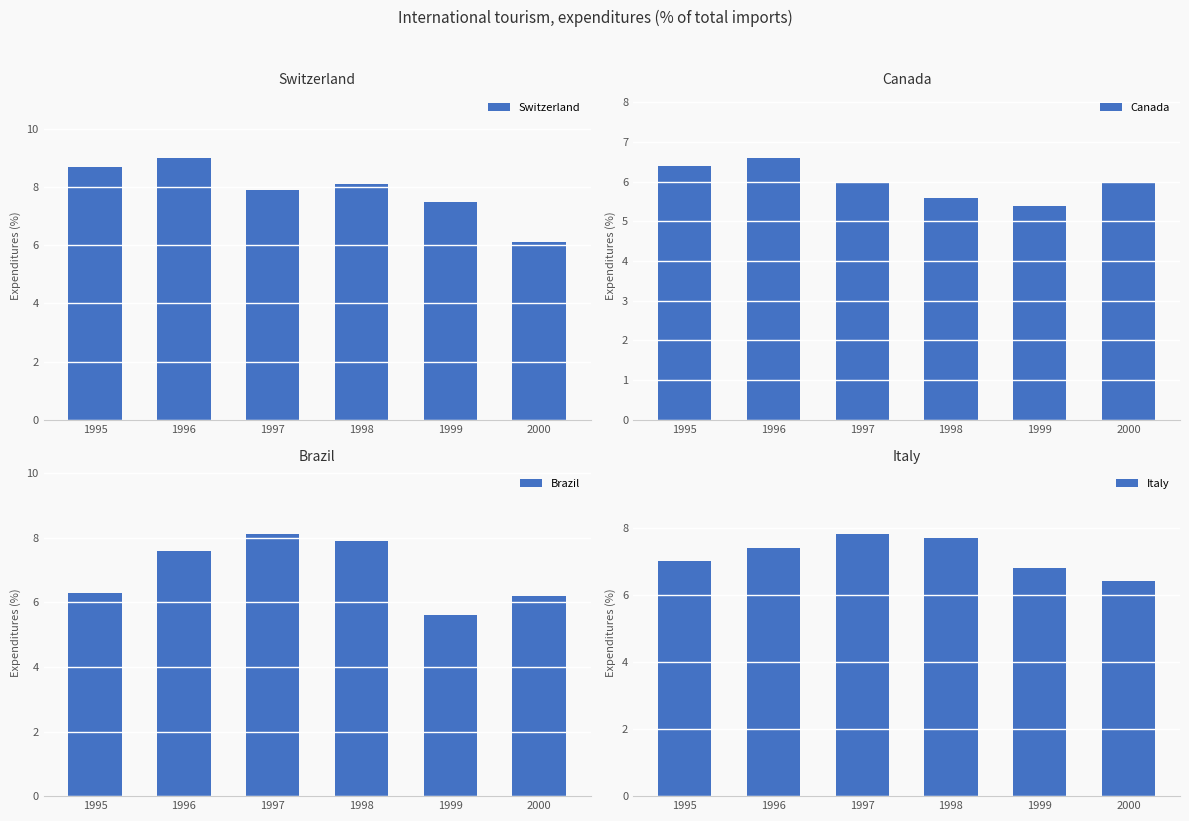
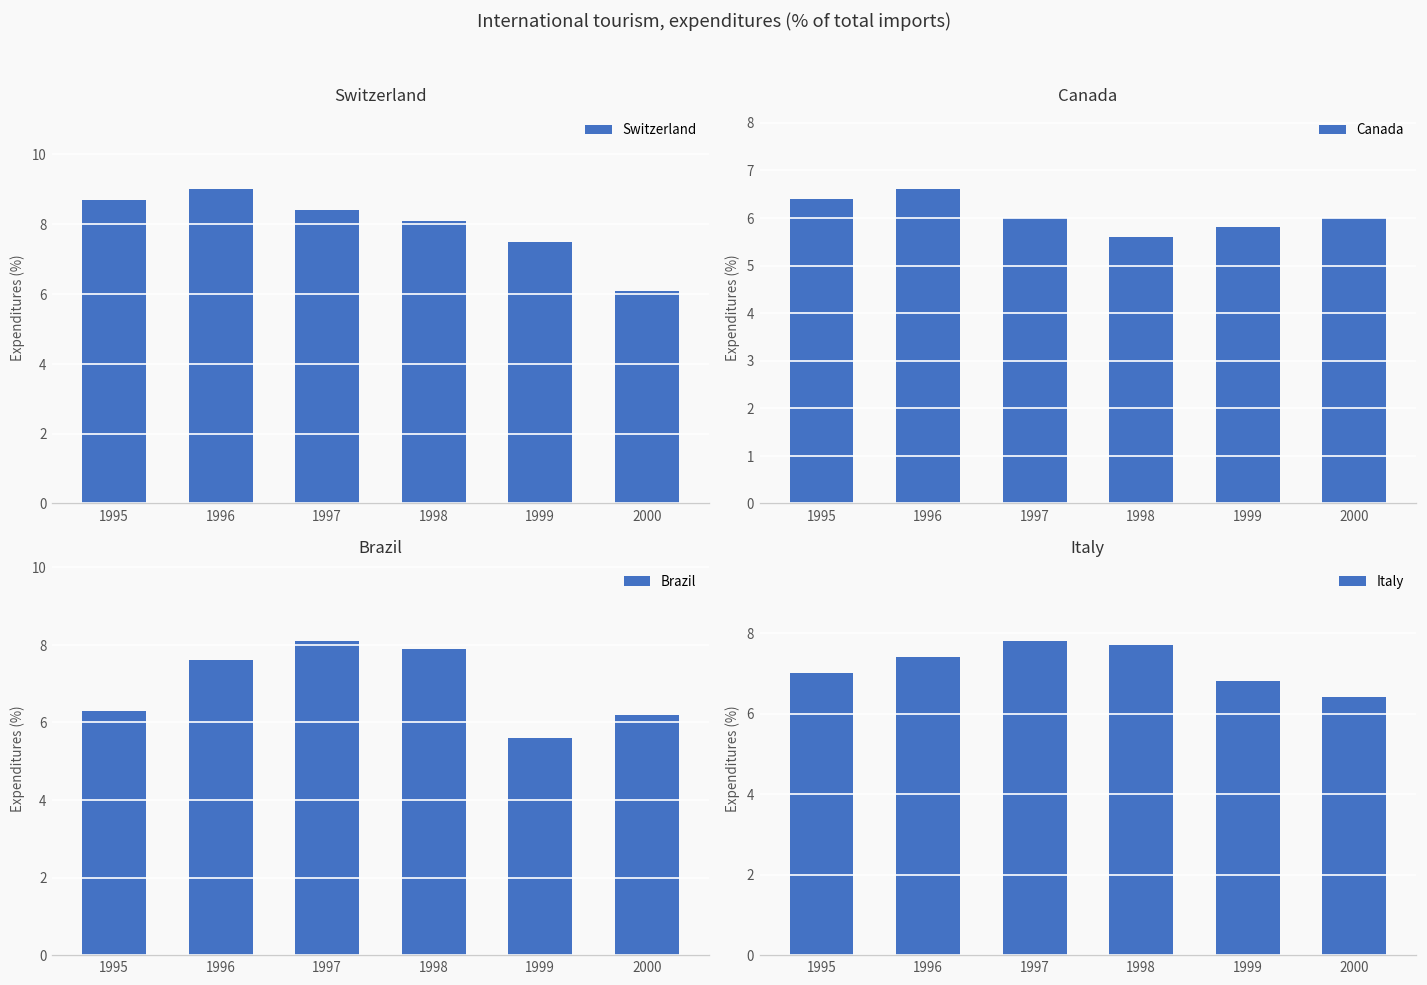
  {
    "Switzerland": {
      "1995": 8.7,
      "1996": 9.0,
-     "1997": 7.9,
+     "1997": 8.4,
      "1998": 8.1,
      "1999": 7.5,
      "2000": 6.1
    },
    "Canada": {
      "1995": 6.4,
      "1996": 6.6,
      "1997": 6.0,
      "1998": 5.6,
-     "1999": 5.4,
+     "1999": 5.8,
      "2000": 6.0
    },
    "Brazil": {
      "1995": 6.3,
      "1996": 7.6,
      "1997": 8.1,
      "1998": 7.9,
      "1999": 5.6,
      "2000": 6.2
    },
    "Italy": {
      "1995": 7.0,
      "1996": 7.4,
      "1997": 7.8,
      "1998": 7.7,
      "1999": 6.8,
      "2000": 6.4
    }
  }
